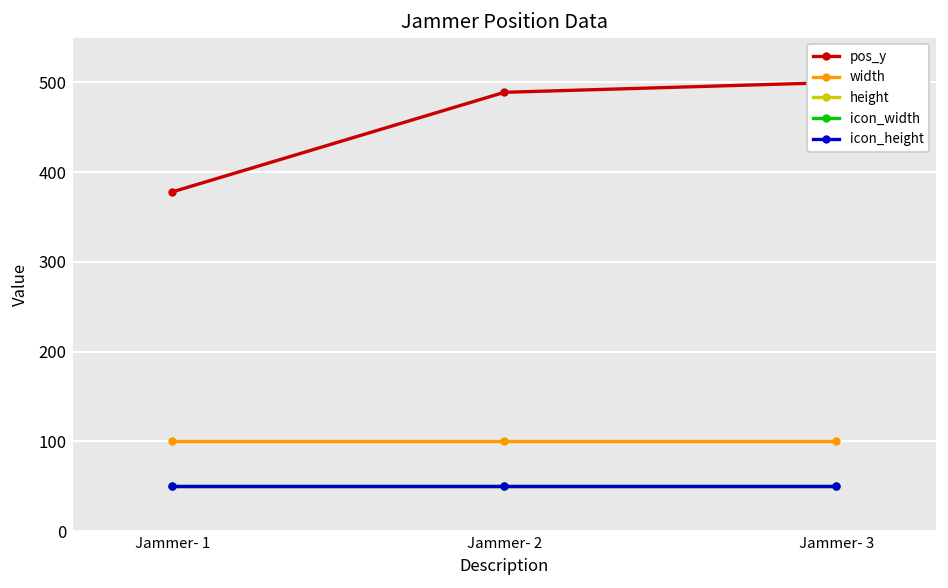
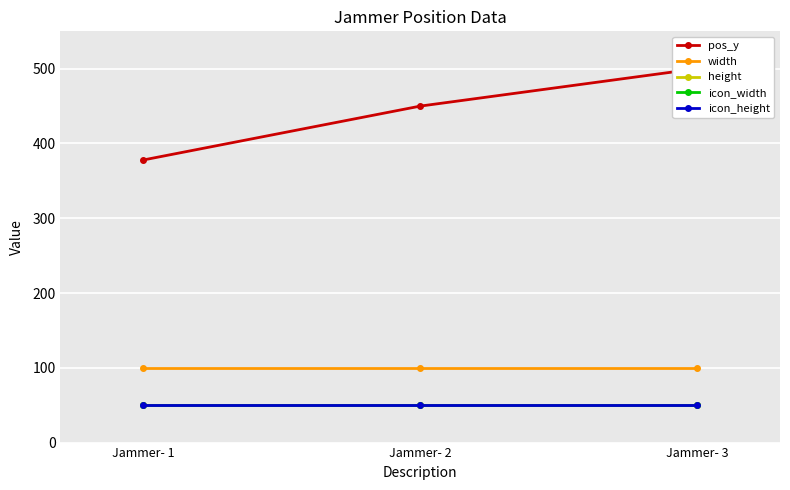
  {
    "pos_y": {
      "Jammer- 1": 380,
-     "Jammer- 2": 490
+     "Jammer- 2": 450
    },
    "width": {
      "Jammer- 1": 100,
      "Jammer- 2": 100,
      "Jammer- 3": 100
    },
    "icon_height": {
      "Jammer- 1": 50,
      "Jammer- 2": 50,
      "Jammer- 3": 50
    }
  }
